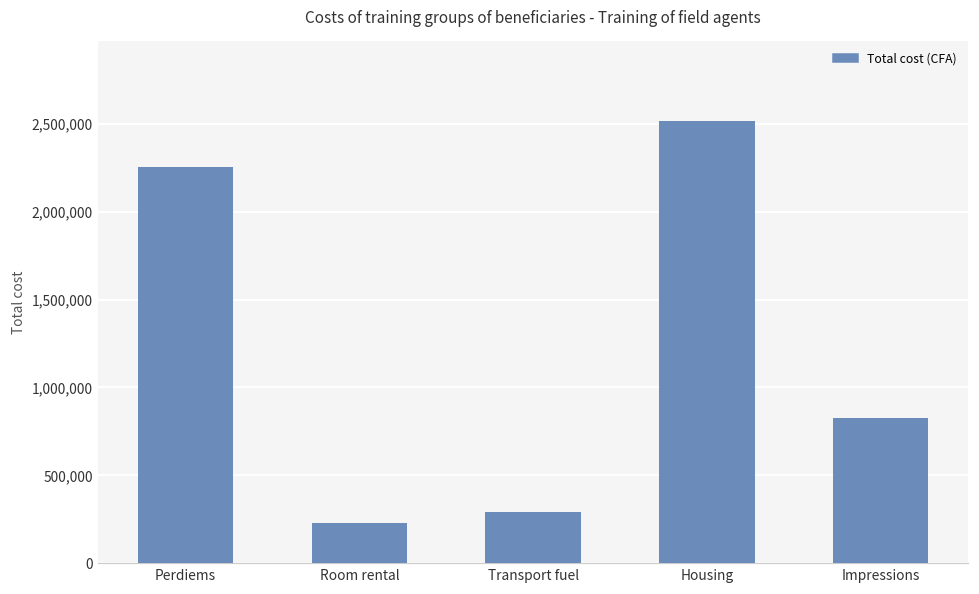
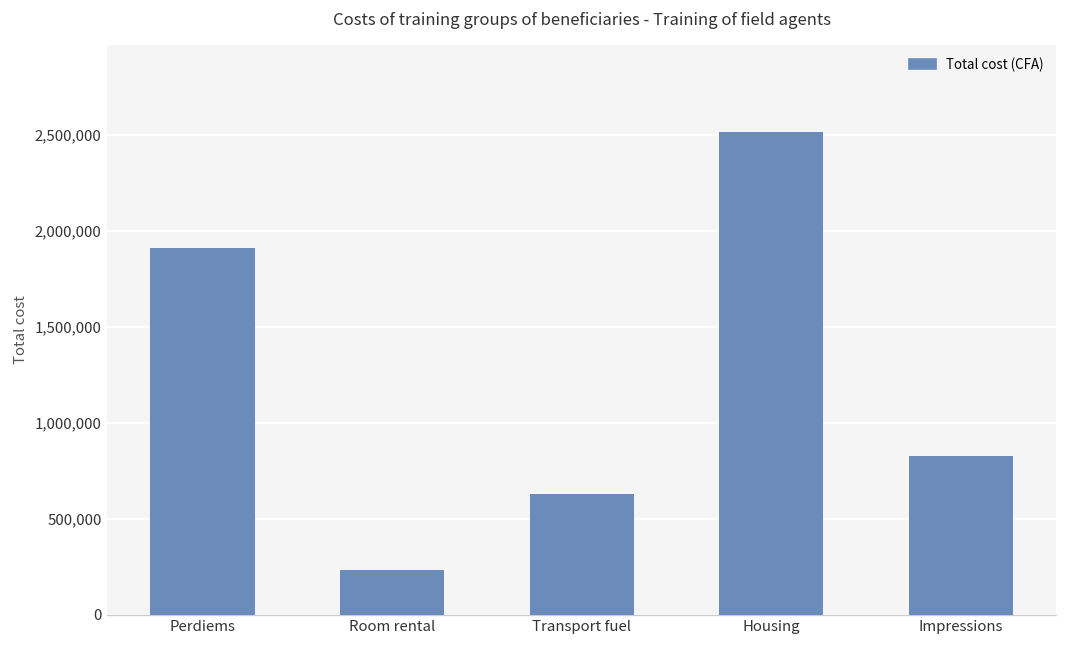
  {
-   "Perdiems": "2,260,000",
+   "Perdiems": "1,910,000",
    "Room rental": "230,000",
-   "Transport fuel": "290,000",
+   "Transport fuel": "630,000",
    "Housing": "2,510,000",
    "Impressions": "830,000"
  }
